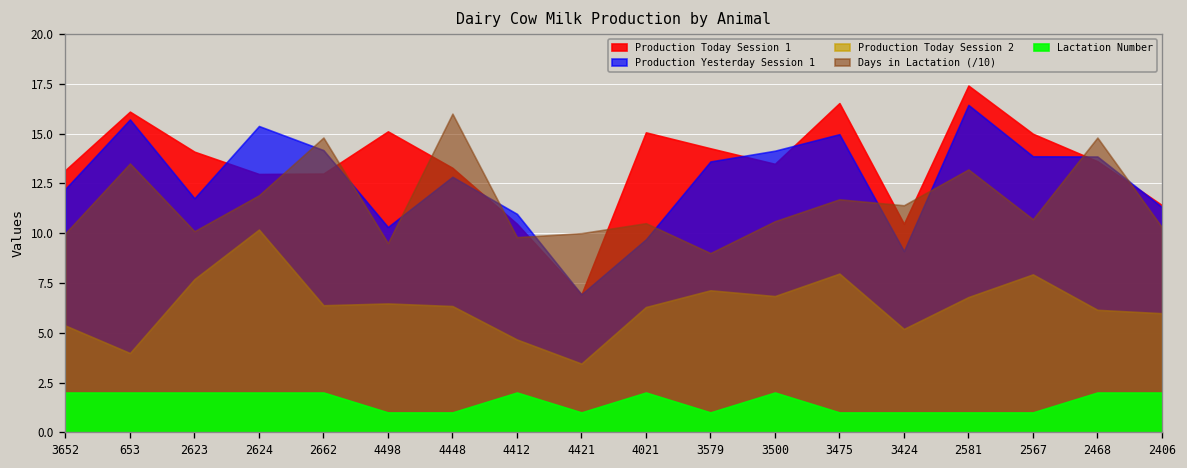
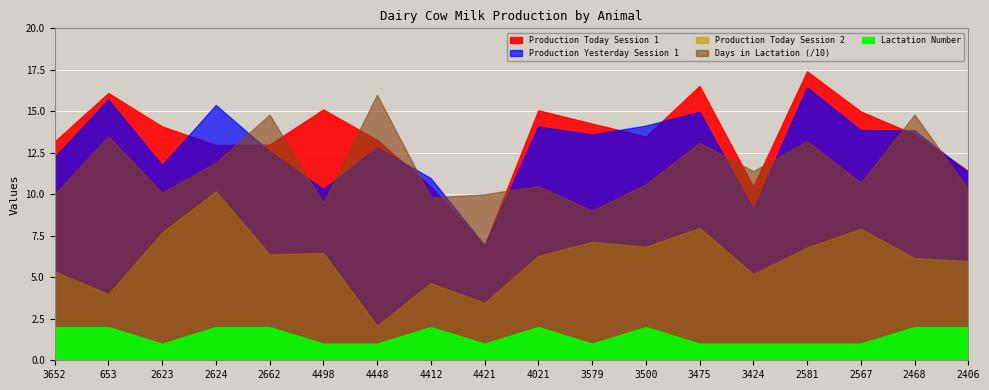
  {
    "Production Today Session 1": {
      "3652": 13.2,
      "653": 16.1,
      "2623": 14.1,
      "2624": 13.0,
      "2662": 13.0,
      "4498": 15.1,
      "4448": 13.3,
      "4412": 10.5,
      "4021": 15.1,
      "3579": 14.3,
      "3500": 13.5,
      "3475": 16.5,
      "3424": 10.5,
      "2581": 17.4,
      "2567": 15.0,
      "2468": 13.6
    },
    "Production Yesterday Session 1": {
      "3652": 12.2,
      "653": 15.7,
      "2623": 11.8,
      "2624": 15.4,
-     "2662": 14.2,
+     "2662": 12.6,
      "4498": 10.3,
      "4448": 12.8,
      "4412": 11.0,
-     "4021": 9.7,
+     "4021": 14.1,
      "3579": 13.6,
      "3500": 14.1,
      "3475": 15.0,
      "3424": 9.1,
      "2581": 16.4,
      "2567": 13.9,
      "2468": 13.9
    },
    "Production Today Session 2": {
      "3652": 5.4,
      "653": 4.0,
      "2623": 7.7,
      "2624": 10.2,
      "2662": 6.4,
      "4498": 6.5,
-     "4448": 6.3,
+     "4448": 2.1,
      "4412": 4.7,
      "4421": 3.5,
      "4021": 6.3,
      "3579": 7.1,
      "3500": 6.8,
      "3475": 8.0,
      "3424": 5.2,
      "2581": 6.8,
      "2567": 7.9,
      "2468": 6.2,
      "2406": 6.0
    },
    "Days in Lactation (/10)": {
      "3652": 10.0,
      "653": 13.5,
      "2623": 10.1,
      "2624": 11.9,
      "2662": 14.8,
      "4498": 9.5,
      "4448": 16.0,
      "4412": 9.8,
      "4421": 10.0,
      "4021": 10.5,
      "3579": 9.0,
      "3500": 10.6,
-     "3475": 11.7,
+     "3475": 13.1,
      "3424": 11.4,
      "2581": 13.2,
      "2567": 10.7,
      "2468": 14.8,
      "2406": 10.3
    },
    "Lactation Number": {
      "3652": 2,
      "653": 2,
-     "2623": 2,
+     "2623": 1,
      "2624": 2,
      "2662": 2,
      "4498": 1,
      "4448": 1,
      "4412": 2,
      "4421": 1,
      "4021": 2,
      "3579": 1,
      "3500": 2,
      "3475": 1,
      "3424": 1,
      "2581": 1,
      "2567": 1,
      "2468": 2,
      "2406": 2
    }
  }
